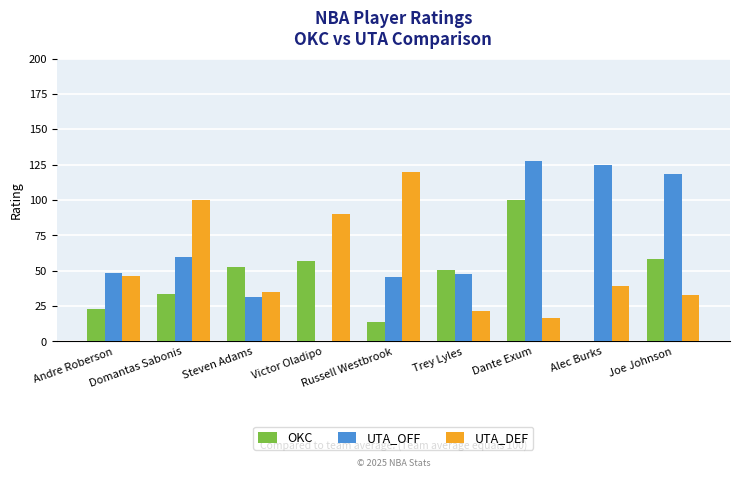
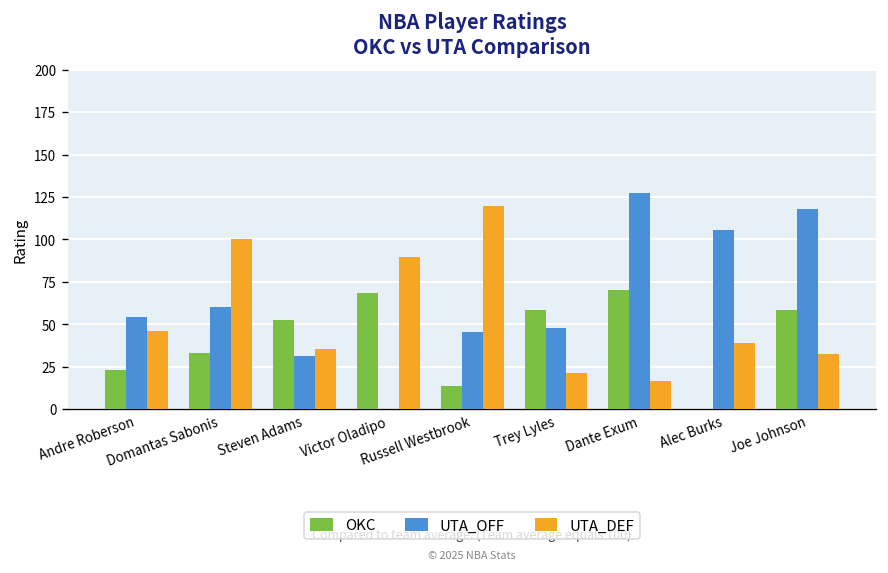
  {
    "OKC": {
      "Andre Roberson": 23,
      "Domantas Sabonis": 33,
      "Steven Adams": 52,
-     "Victor Oladipo": 57,
+     "Victor Oladipo": 69,
      "Russell Westbrook": 14,
-     "Trey Lyles": 50,
-     "Dante Exum": 100,
+     "Trey Lyles": 58,
+     "Dante Exum": 70,
      "Alec Burks": 0,
      "Joe Johnson": 58
    },
    "UTA_OFF": {
-     "Andre Roberson": 49,
+     "Andre Roberson": 55,
      "Domantas Sabonis": 60,
      "Steven Adams": 31,
      "Victor Oladipo": 0,
      "Russell Westbrook": 46,
      "Trey Lyles": 48,
      "Dante Exum": 127,
-     "Alec Burks": 125,
+     "Alec Burks": 106,
      "Joe Johnson": 118
    },
    "UTA_DEF": {
      "Andre Roberson": 46,
      "Domantas Sabonis": 100,
      "Steven Adams": 35,
      "Victor Oladipo": 90,
      "Russell Westbrook": 120,
      "Trey Lyles": 22,
      "Dante Exum": 17,
      "Alec Burks": 39,
      "Joe Johnson": 33
    }
  }
